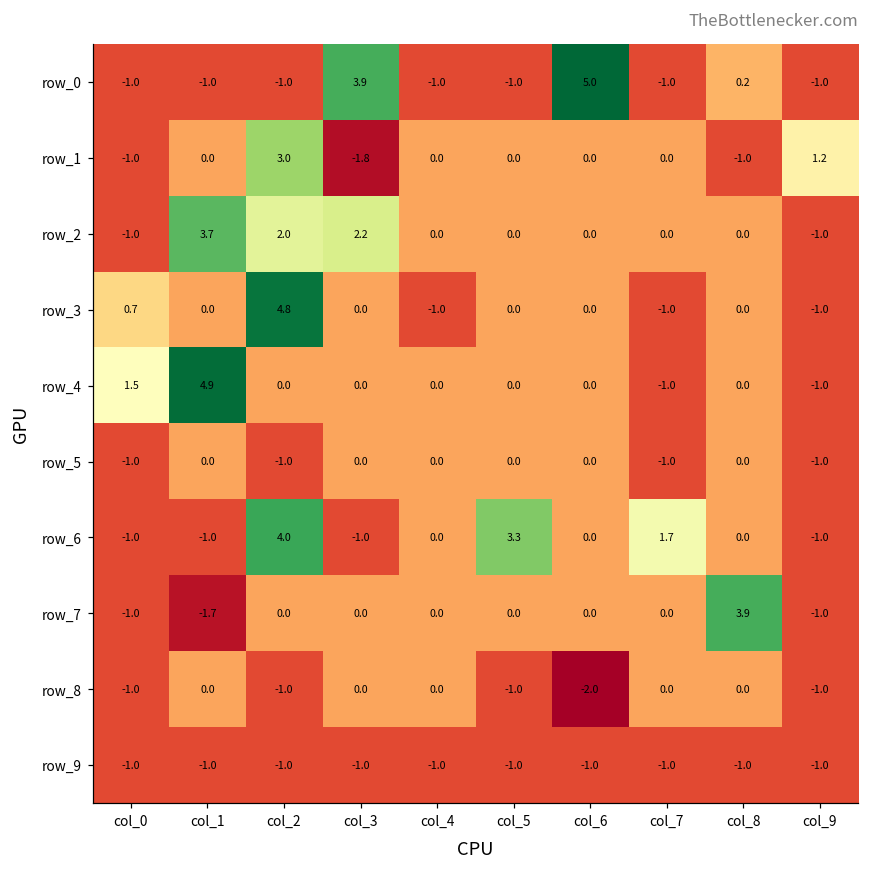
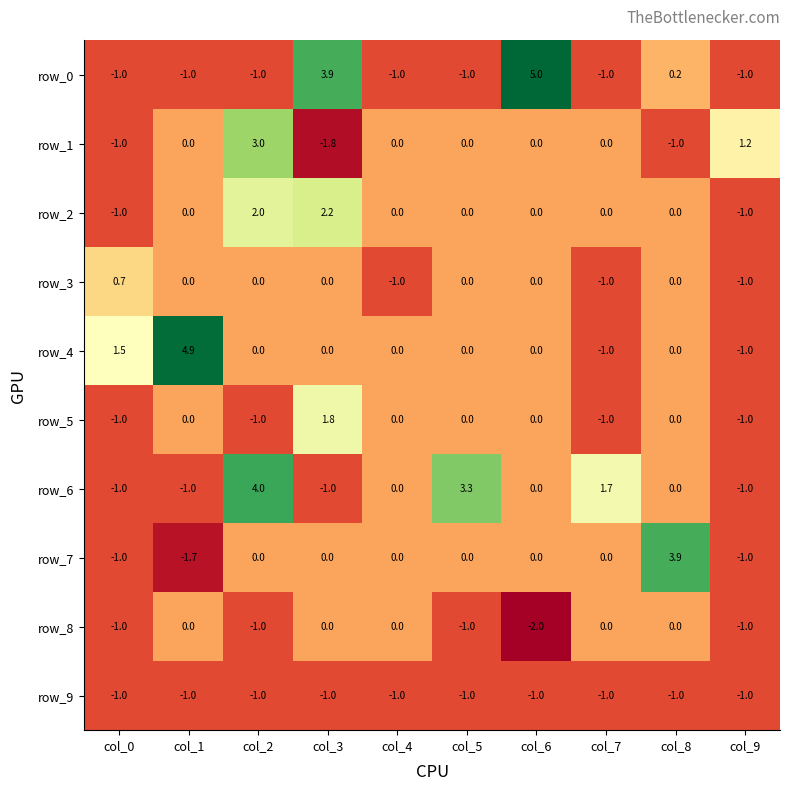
  {
    "row_0": {
      "col_0": -1.0,
      "col_1": -1.0,
      "col_2": -1.0,
      "col_3": 3.9,
      "col_4": -1.0,
      "col_5": -1.0,
      "col_6": 5.0,
      "col_7": -1.0,
      "col_8": 0.2,
      "col_9": -1.0
    },
    "row_1": {
      "col_0": -1.0,
      "col_1": 0.0,
      "col_2": 3.0,
      "col_3": -1.8,
      "col_4": 0.0,
      "col_5": 0.0,
      "col_6": 0.0,
      "col_7": 0.0,
      "col_8": -1.0,
      "col_9": 1.2
    },
    "row_2": {
      "col_0": -1.0,
-     "col_1": 3.7,
+     "col_1": 0.0,
      "col_2": 2.0,
      "col_3": 2.2,
      "col_4": 0.0,
      "col_5": 0.0,
      "col_6": 0.0,
      "col_7": 0.0,
      "col_8": 0.0,
      "col_9": -1.0
    },
    "row_3": {
      "col_0": 0.7,
      "col_1": 0.0,
-     "col_2": 4.8,
+     "col_2": 0.0,
      "col_3": 0.0,
      "col_4": -1.0,
      "col_5": 0.0,
      "col_6": 0.0,
      "col_7": -1.0,
      "col_8": 0.0,
      "col_9": -1.0
    },
    "row_4": {
      "col_0": 1.5,
      "col_1": 4.9,
      "col_2": 0.0,
      "col_3": 0.0,
      "col_4": 0.0,
      "col_5": 0.0,
      "col_6": 0.0,
      "col_7": -1.0,
      "col_8": 0.0,
      "col_9": -1.0
    },
    "row_5": {
      "col_0": -1.0,
      "col_1": 0.0,
      "col_2": -1.0,
-     "col_3": 0.0,
+     "col_3": 1.8,
      "col_4": 0.0,
      "col_5": 0.0,
      "col_6": 0.0,
      "col_7": -1.0,
      "col_8": 0.0,
      "col_9": -1.0
    },
    "row_6": {
      "col_0": -1.0,
      "col_1": -1.0,
      "col_2": 4.0,
      "col_3": -1.0,
      "col_4": 0.0,
      "col_5": 3.3,
      "col_6": 0.0,
      "col_7": 1.7,
      "col_8": 0.0,
      "col_9": -1.0
    },
    "row_7": {
      "col_0": -1.0,
      "col_1": -1.7,
      "col_2": 0.0,
      "col_3": 0.0,
      "col_4": 0.0,
      "col_5": 0.0,
      "col_6": 0.0,
      "col_7": 0.0,
      "col_8": 3.9,
      "col_9": -1.0
    },
    "row_8": {
      "col_0": -1.0,
      "col_1": 0.0,
      "col_2": -1.0,
      "col_3": 0.0,
      "col_4": 0.0,
      "col_5": -1.0,
      "col_6": -2.0,
      "col_7": 0.0,
      "col_8": 0.0,
      "col_9": -1.0
    },
    "row_9": {
      "col_0": -1.0,
      "col_1": -1.0,
      "col_2": -1.0,
      "col_3": -1.0,
      "col_4": -1.0,
      "col_5": -1.0,
      "col_6": -1.0,
      "col_7": -1.0,
      "col_8": -1.0,
      "col_9": -1.0
    }
  }
